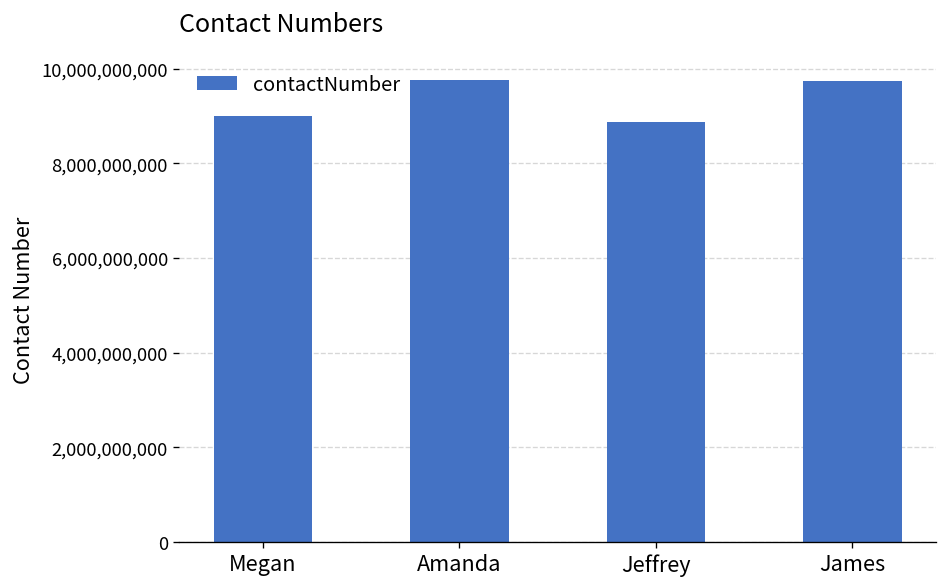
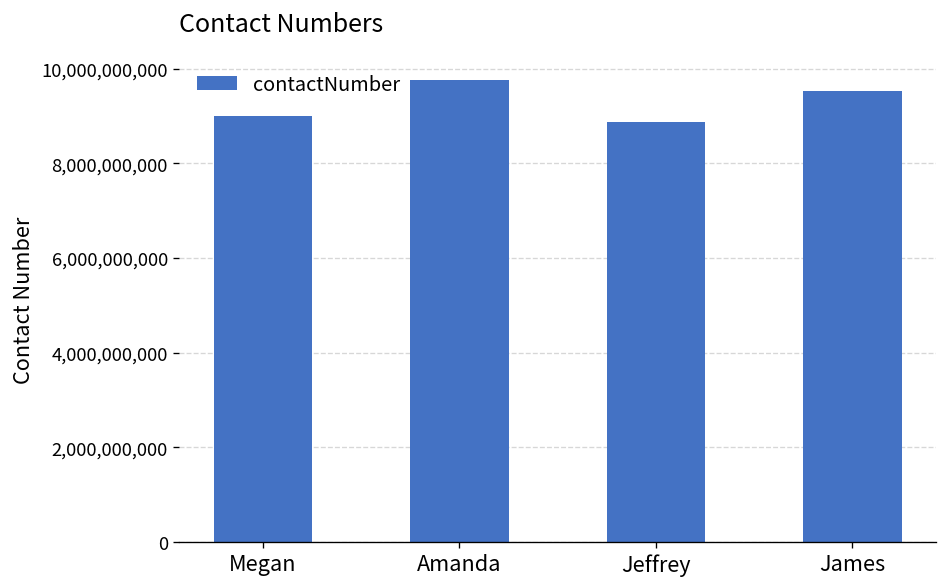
  {
    "Megan": "9,000,000,000",
    "Amanda": "9,800,000,000",
    "Jeffrey": "8,900,000,000",
-   "James": "9,700,000,000"
+   "James": "9,500,000,000"
  }
